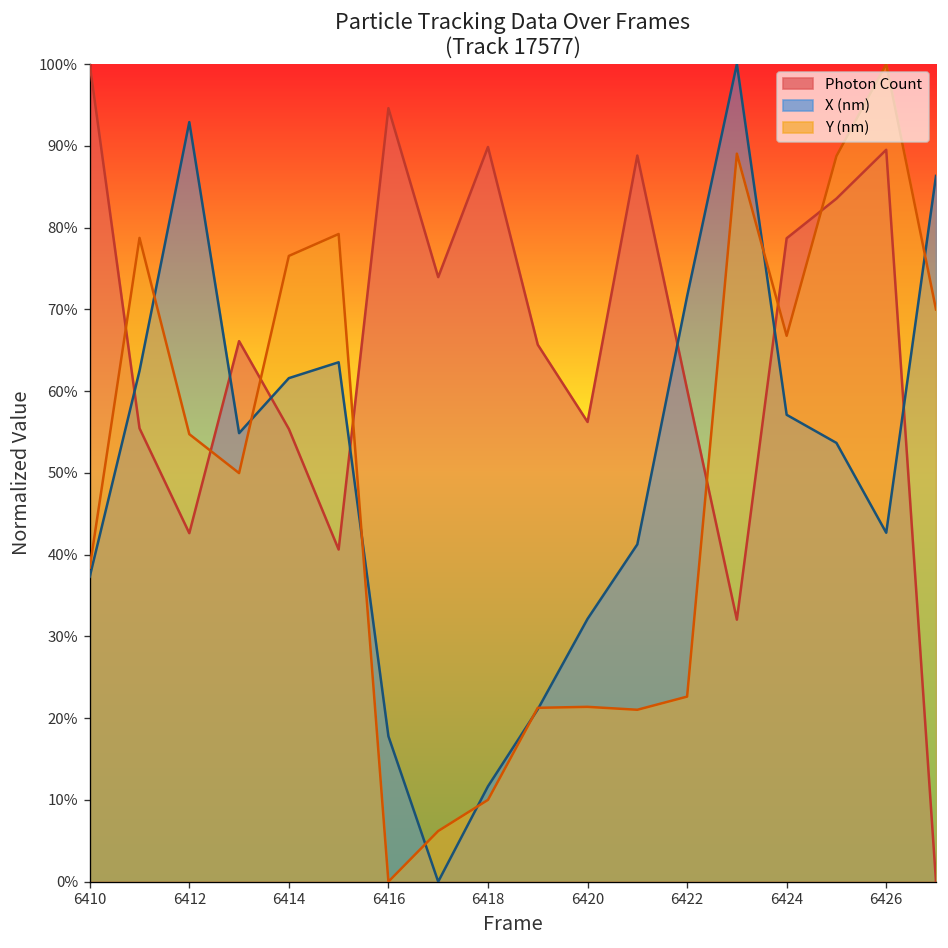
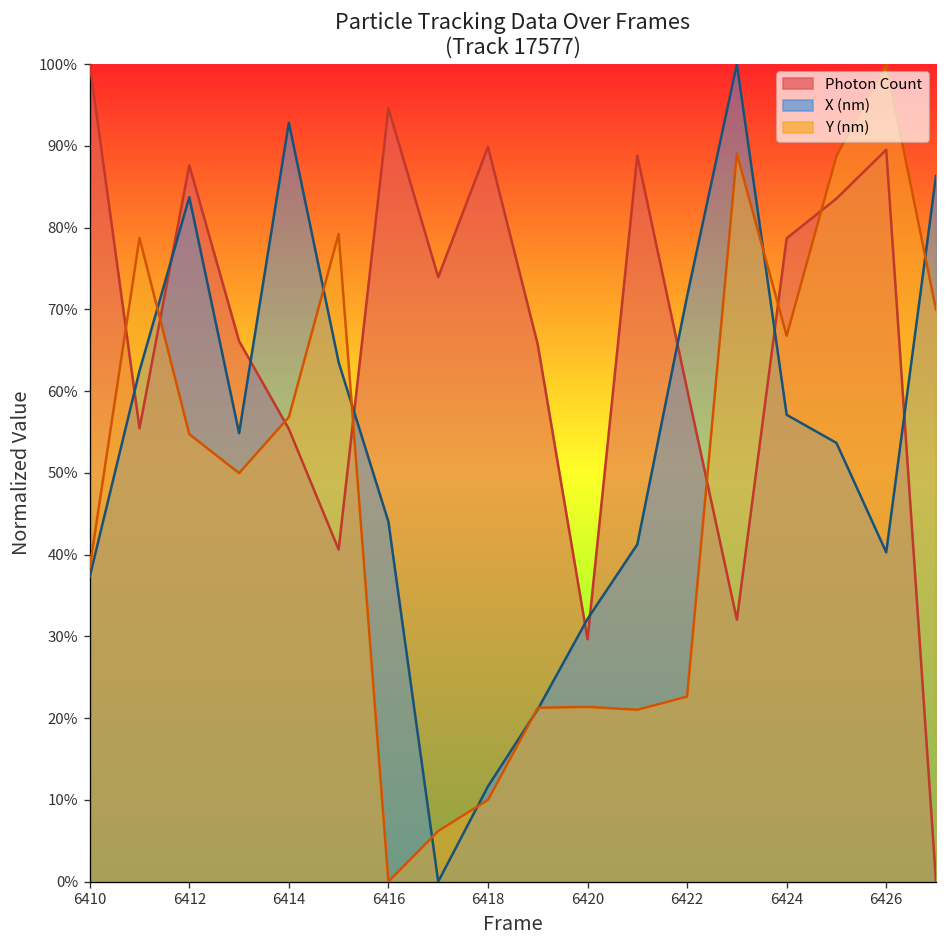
  {
    "Photon Count": {
      "6410": "100%",
-     "6412": "43%",
+     "6412": "88%",
      "6414": "55%",
      "6416": "95%",
      "6418": "90%",
-     "6420": "56%",
+     "6420": "30%",
      "6422": "60%",
      "6424": "79%",
      "6426": "90%"
    },
    "X (nm)": {
      "6410": "37%",
-     "6412": "93%",
-     "6414": "62%",
-     "6416": "18%",
+     "6412": "84%",
+     "6414": "93%",
+     "6416": "44%",
      "6418": "12%",
      "6420": "32%",
      "6422": "72%",
      "6424": "57%",
-     "6426": "43%"
+     "6426": "40%"
    },
    "Y (nm)": {
      "6410": "38%",
      "6412": "55%",
-     "6414": "77%",
+     "6414": "57%",
      "6416": "0%",
      "6418": "10%",
      "6420": "21%",
      "6422": "23%",
      "6424": "67%",
      "6426": "100%"
    }
  }
